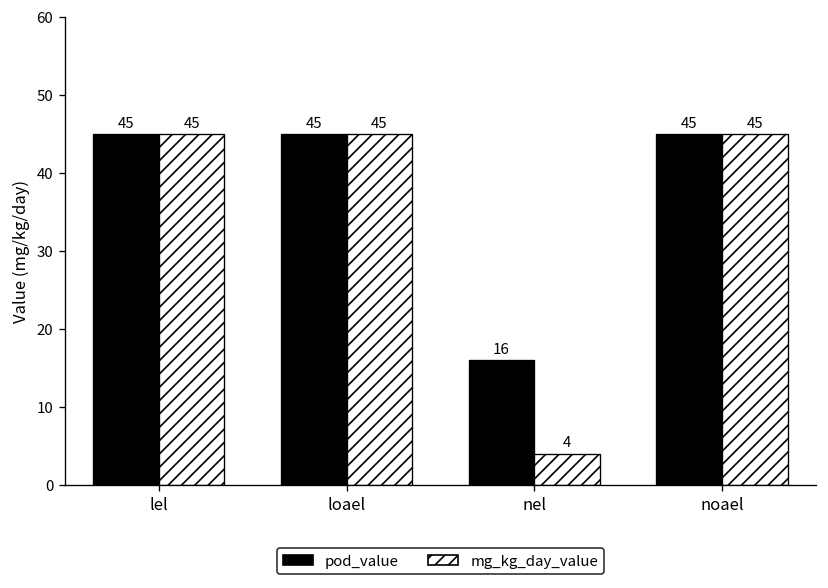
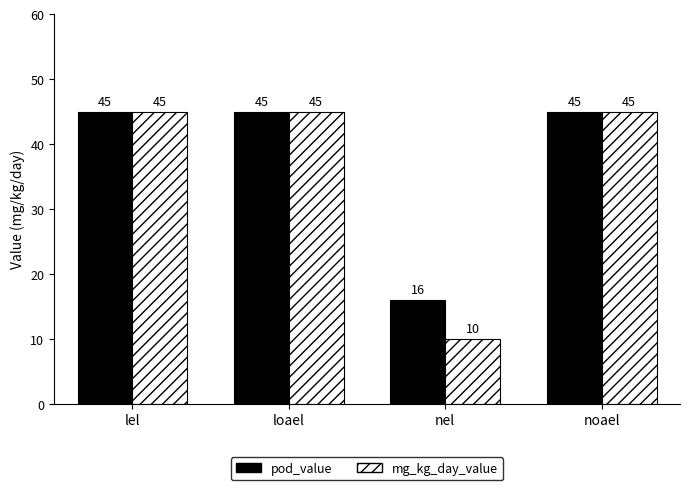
  {
    "pod_value": {
      "lel": 45,
      "loael": 45,
      "nel": 16,
      "noael": 45
    },
    "mg_kg_day_value": {
      "lel": 45,
      "loael": 45,
-     "nel": 4,
+     "nel": 10,
      "noael": 45
    }
  }
